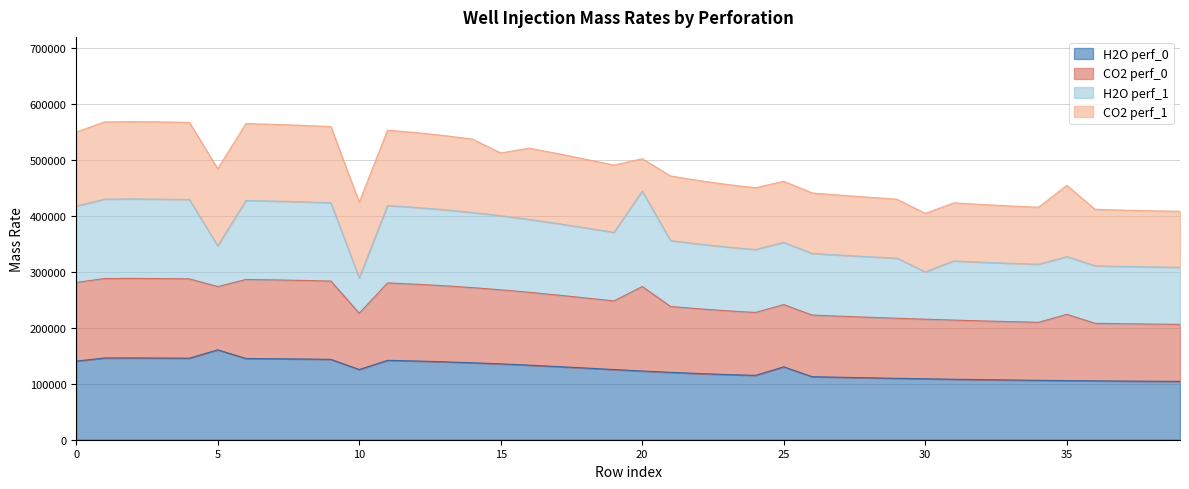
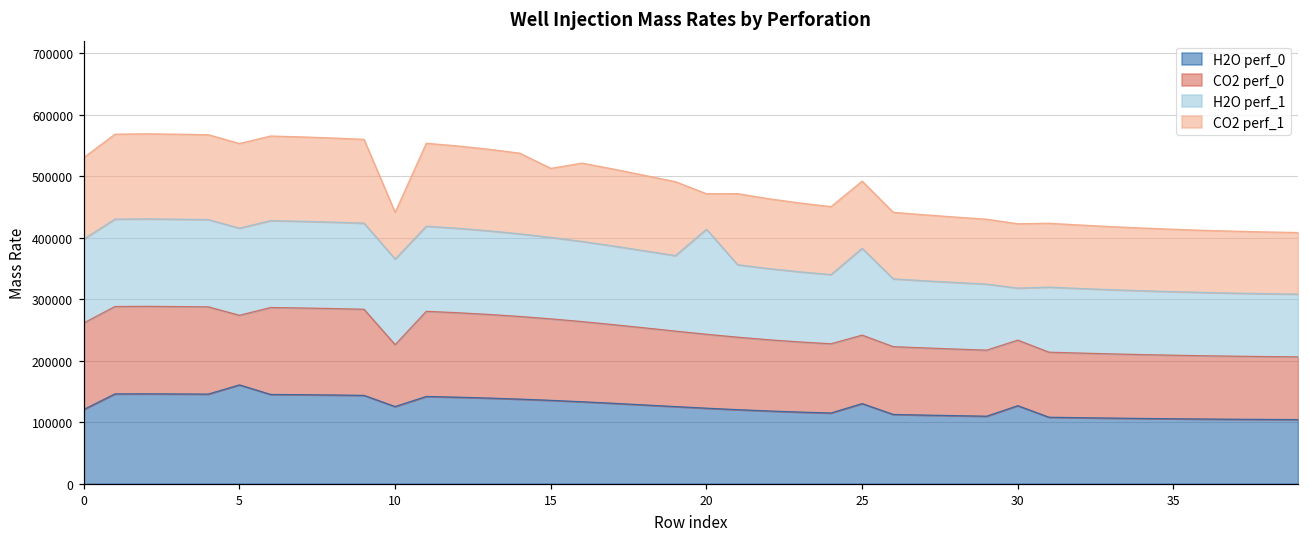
  {
    "H2O perf_0": {
-     "0": 140000,
+     "0": 120000,
      "5": 160000,
      "10": 130000,
      "15": 140000,
      "20": 120000,
      "25": 130000,
-     "30": 110000,
+     "30": 130000,
      "35": 110000
    },
    "CO2 perf_0": {
      "0": 140000,
      "5": 110000,
      "10": 100000,
      "15": 130000,
-     "20": 150000,
+     "20": 120000,
      "25": 110000,
      "30": 110000,
-     "35": 120000
+     "35": 100000
    },
    "H2O perf_1": {
      "0": 140000,
-     "5": 70000,
-     "10": 60000,
+     "5": 140000,
+     "10": 140000,
      "15": 130000,
      "20": 170000,
-     "25": 110000,
+     "25": 140000,
      "30": 80000,
      "35": 100000
    },
    "CO2 perf_1": {
      "0": 130000,
      "5": 140000,
-     "10": 140000,
+     "10": 80000,
      "15": 110000,
      "20": 60000,
      "25": 110000,
      "30": 100000,
-     "35": 130000
+     "35": 100000
    }
  }
